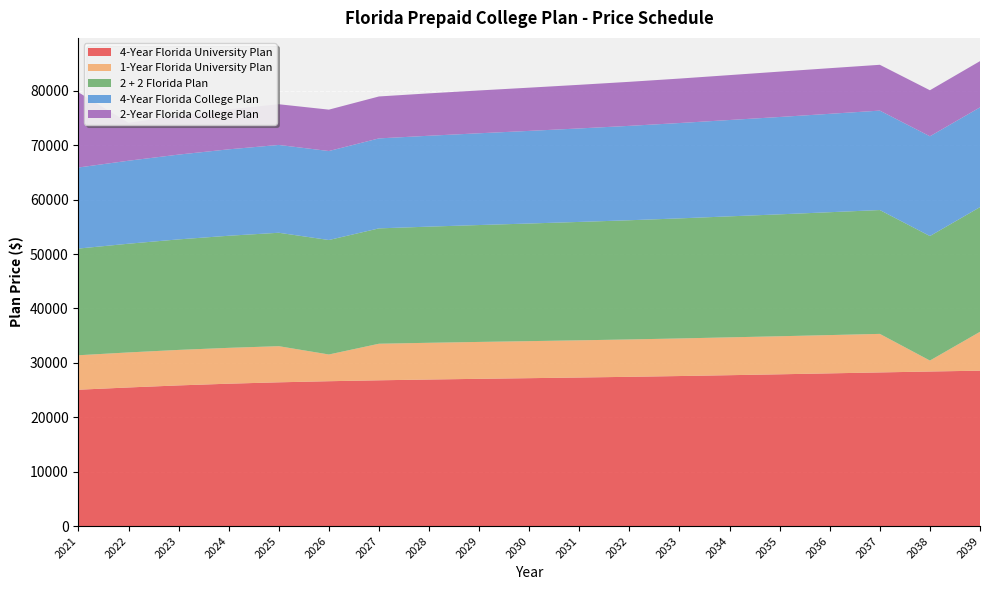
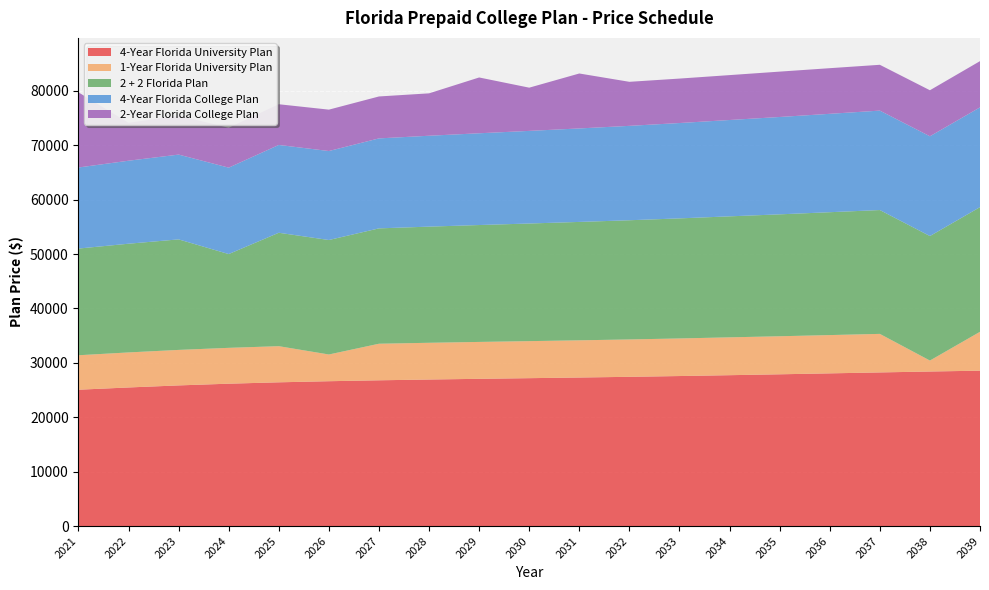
  {
    "4-Year Florida University Plan": {
      "2021": 25000,
      "2022": 25000,
      "2023": 26000,
      "2024": 26000,
      "2025": 26000,
      "2026": 27000,
      "2027": 27000,
      "2028": 27000,
      "2029": 27000,
      "2030": 27000,
      "2031": 27000,
      "2032": 27000,
      "2033": 28000,
      "2034": 28000,
      "2035": 28000,
      "2036": 28000,
      "2037": 28000,
      "2038": 28000,
      "2039": 29000
    },
    "1-Year Florida University Plan": {
      "2021": 6000,
      "2022": 6000,
      "2023": 7000,
      "2024": 7000,
      "2025": 7000,
      "2026": 5000,
      "2027": 7000,
      "2028": 7000,
      "2029": 7000,
      "2030": 7000,
      "2031": 7000,
      "2032": 7000,
      "2033": 7000,
      "2034": 7000,
      "2035": 7000,
      "2036": 7000,
      "2037": 7000,
      "2038": 2000,
      "2039": 7000
    },
    "2 + 2 Florida Plan": {
      "2021": 20000,
      "2022": 20000,
      "2023": 20000,
-     "2024": 21000,
+     "2024": 17000,
      "2025": 21000,
      "2026": 21000,
      "2027": 21000,
      "2028": 21000,
      "2029": 21000,
      "2030": 22000,
      "2031": 22000,
      "2032": 22000,
      "2033": 22000,
      "2034": 22000,
      "2035": 22000,
      "2036": 23000,
      "2037": 23000,
      "2038": 23000,
      "2039": 23000
    },
    "4-Year Florida College Plan": {
      "2021": 15000,
      "2022": 15000,
      "2023": 16000,
      "2024": 16000,
      "2025": 16000,
      "2026": 16000,
      "2027": 17000,
      "2028": 17000,
      "2029": 17000,
      "2030": 17000,
      "2031": 17000,
      "2032": 17000,
      "2033": 18000,
      "2034": 18000,
      "2035": 18000,
      "2036": 18000,
      "2037": 18000,
      "2038": 18000,
      "2039": 18000
    },
    "2-Year Florida College Plan": {
      "2021": 14000,
      "2025": 7000,
      "2026": 8000,
      "2027": 8000,
      "2028": 8000,
-     "2029": 8000,
+     "2029": 10000,
      "2030": 8000,
-     "2031": 8000,
+     "2031": 10000,
      "2032": 8000,
      "2033": 8000,
      "2034": 8000,
      "2035": 8000,
      "2036": 8000,
      "2037": 8000,
      "2038": 8000,
      "2039": 8000
    }
  }
